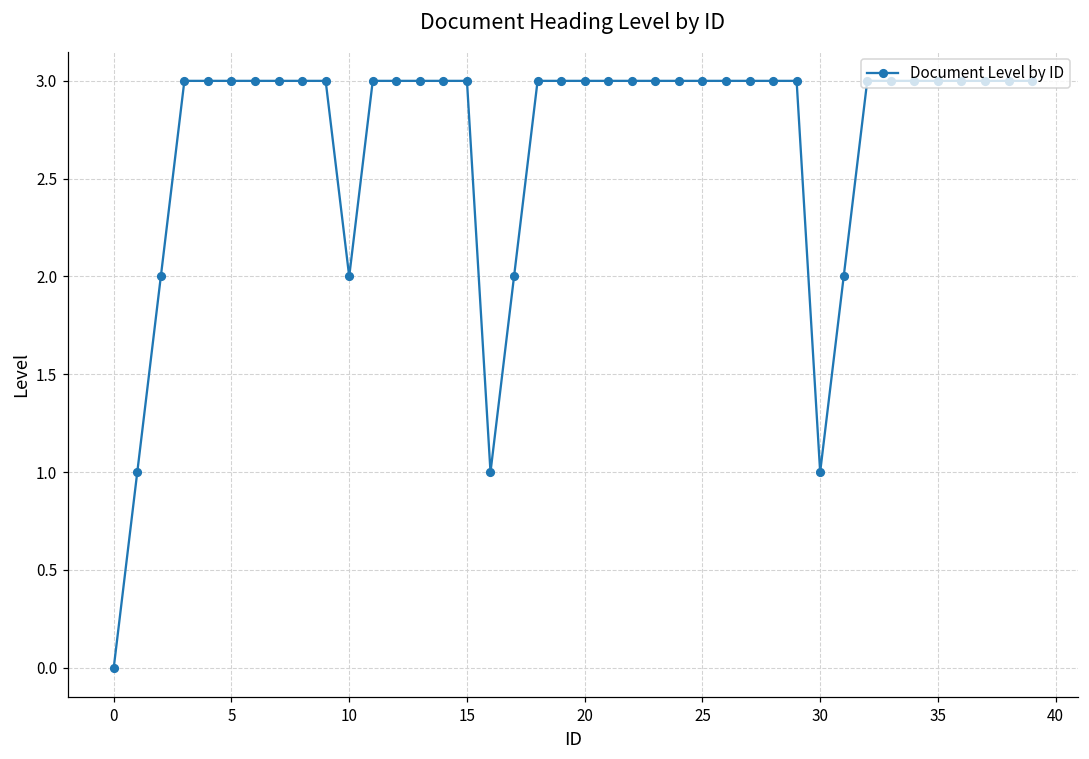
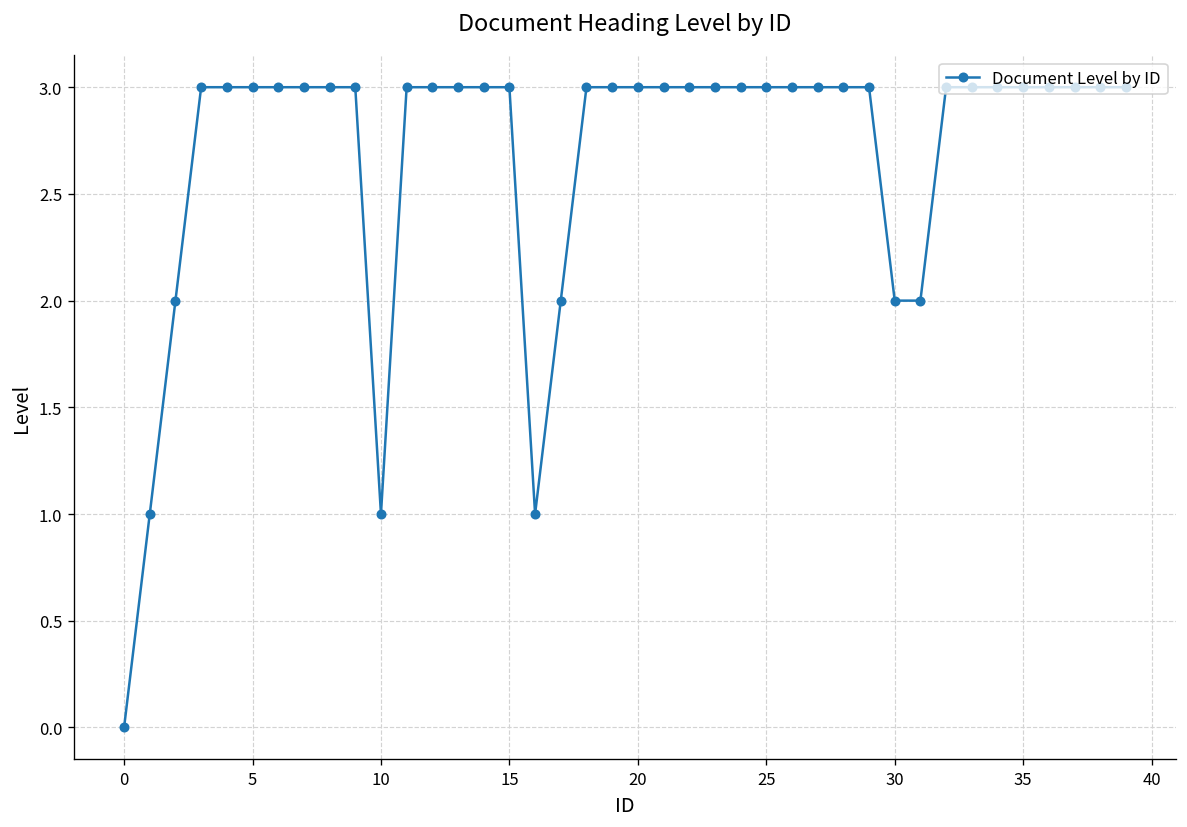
  {
    "0": 0,
    "5": 3,
-   "10": 2,
+   "10": 1,
    "15": 3,
    "20": 3,
    "25": 3,
-   "30": 1
+   "30": 2
  }
